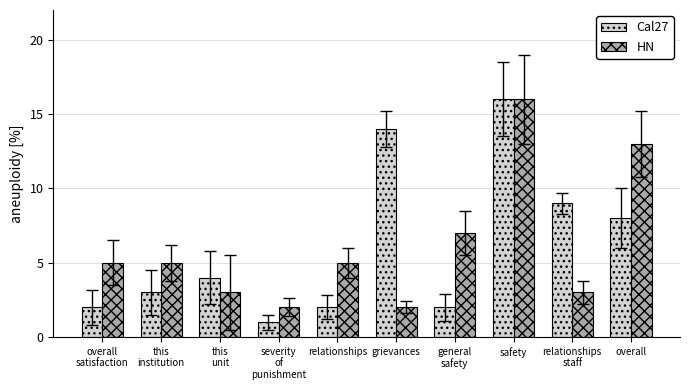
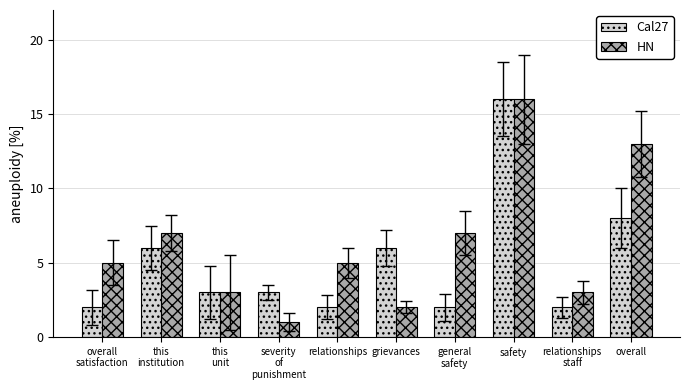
  {
    "Cal27": {
      "overall satisfaction": 2,
-     "this institution": 3,
-     "this unit": 4,
-     "severity of punishment": 1,
+     "this institution": 6,
+     "this unit": 3,
+     "severity of punishment": 3,
      "relationships": 2,
-     "grievances": 14,
+     "grievances": 6,
      "general safety": 2,
      "safety": 16,
-     "relationships staff": 9,
+     "relationships staff": 2,
      "overall": 8
    },
    "HN": {
      "overall satisfaction": 5,
-     "this institution": 5,
+     "this institution": 7,
      "this unit": 3,
-     "severity of punishment": 2,
+     "severity of punishment": 1,
      "relationships": 5,
      "grievances": 2,
      "general safety": 7,
      "safety": 16,
      "relationships staff": 3,
      "overall": 13
    }
  }
